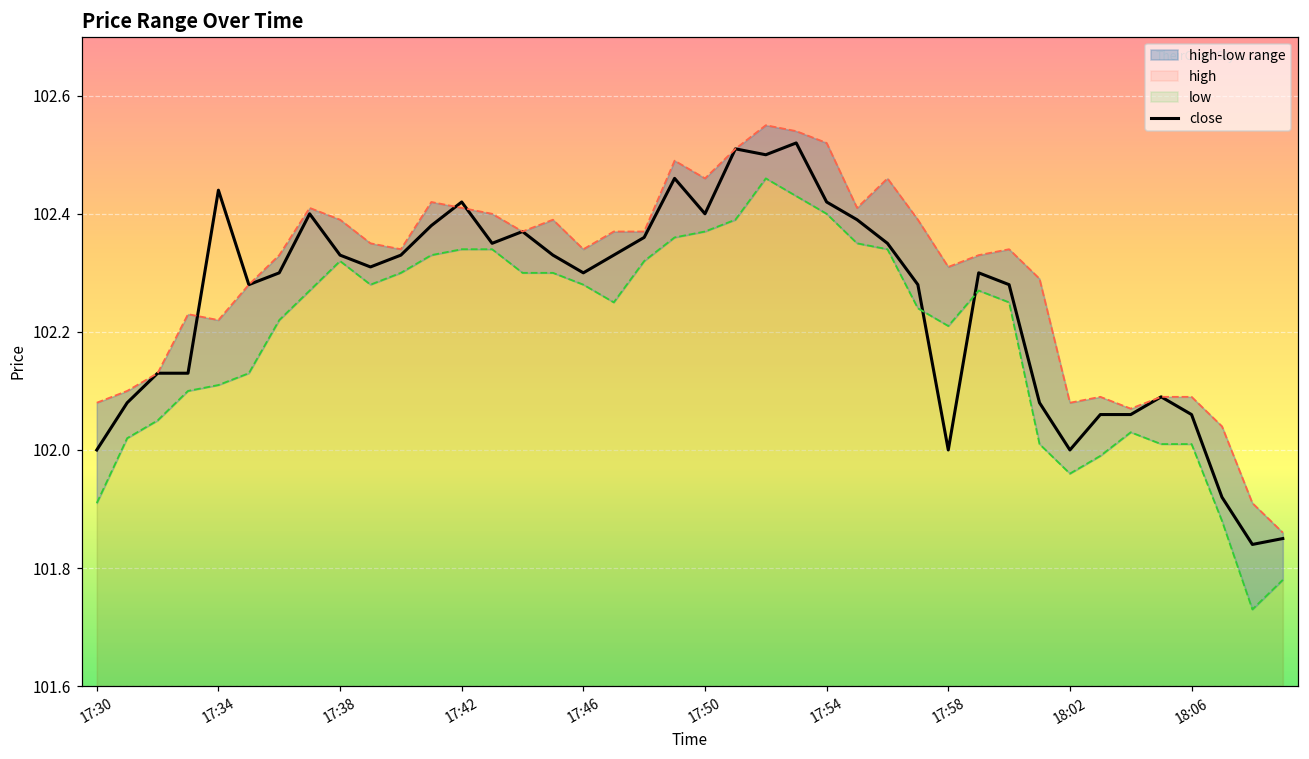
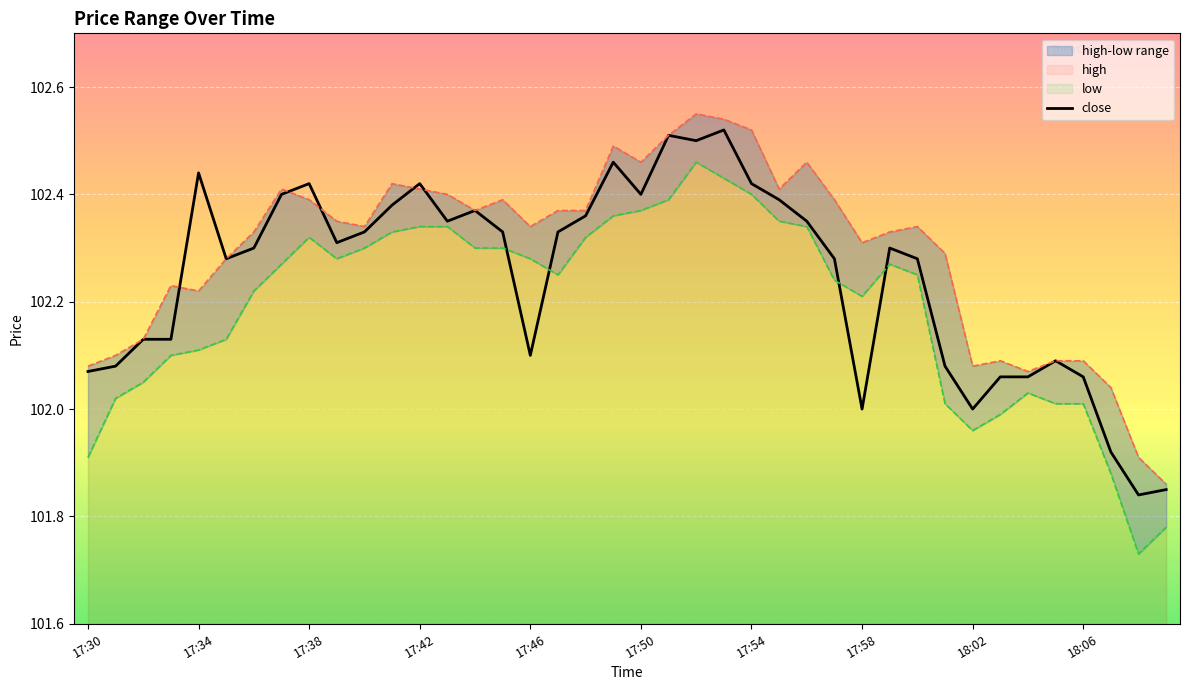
  {
    "close": {
-     "17:30": 102.00,
+     "17:30": 102.07,
      "17:34": 102.44,
-     "17:38": 102.33,
+     "17:38": 102.42,
      "17:42": 102.42,
-     "17:46": 102.3,
+     "17:46": 102.1,
      "17:50": 102.40,
      "17:54": 102.42,
      "17:58": 102.00,
      "18:02": 102.00,
      "18:06": 102.06
    }
  }
